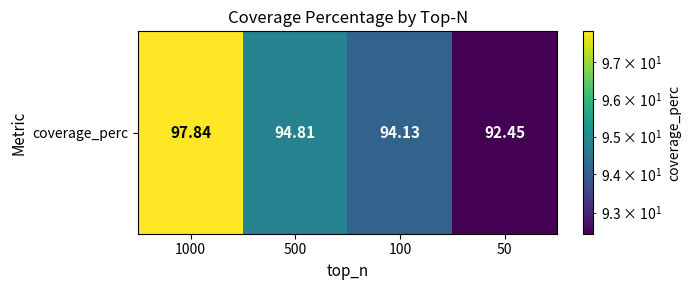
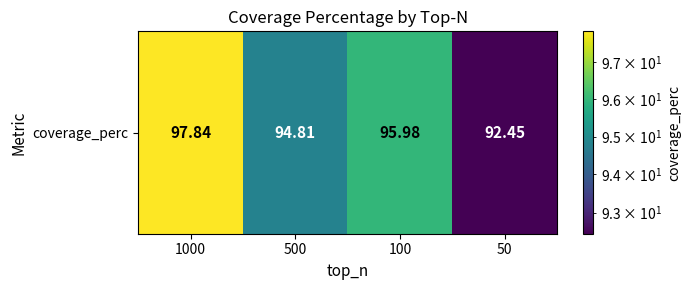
  {
    "coverage_perc": {
      "1000": 97.84,
      "500": 94.81,
-     "100": 94.13,
+     "100": 95.98,
      "50": 92.45
    }
  }
